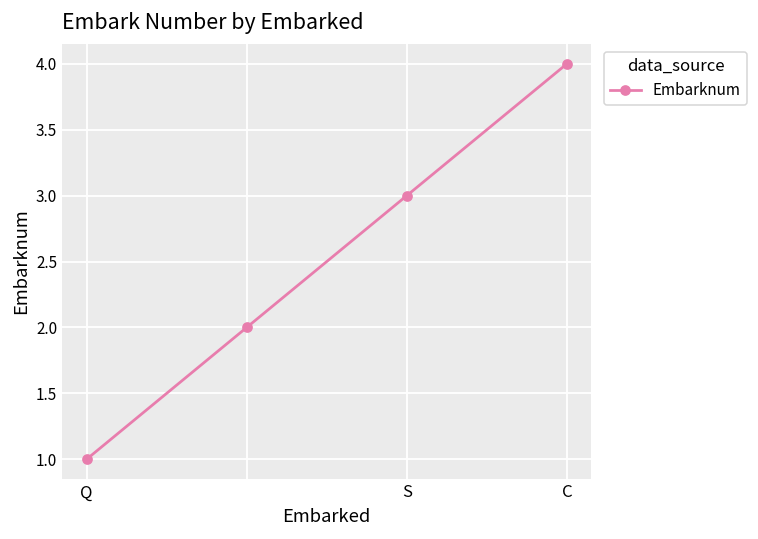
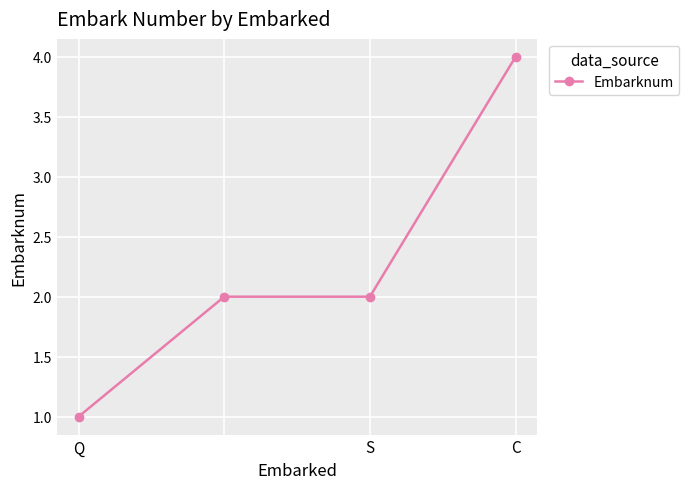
  {
    "Q": 1,
-   "S": 3,
+   "S": 2,
    "C": 4
  }
